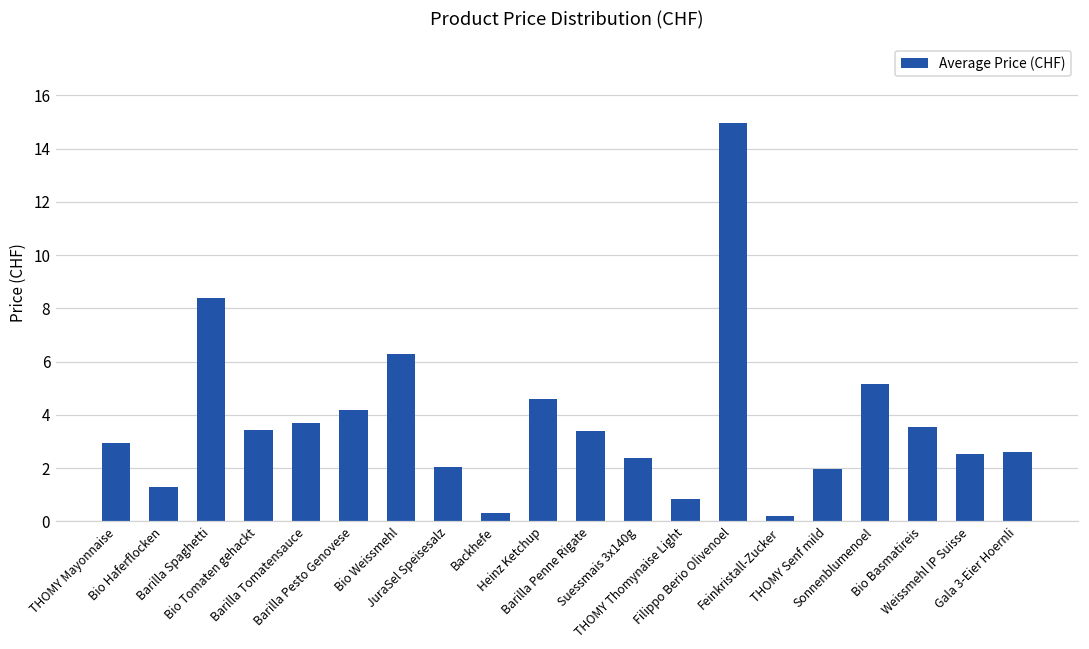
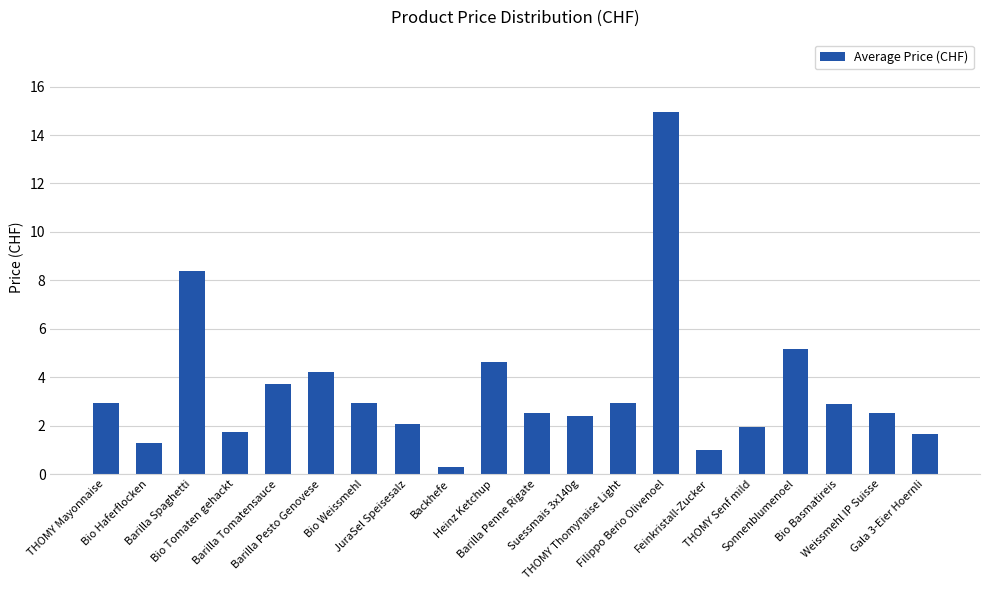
  {
    "THOMY Mayonnaise": 3.0,
    "Bio Haferflocken": 1.3,
    "Barilla Spaghetti": 8.4,
-   "Bio Tomaten gehackt": 3.4,
+   "Bio Tomaten gehackt": 1.8,
    "Barilla Tomatensauce": 3.7,
    "Barilla Pesto Genovese": 4.2,
-   "Bio Weissmehl": 6.3,
+   "Bio Weissmehl": 3.0,
    "JuraSel Speisesalz": 2.1,
    "Backhefe": 0.3,
    "Heinz Ketchup": 4.6,
-   "Barilla Penne Rigate": 3.4,
+   "Barilla Penne Rigate": 2.5,
    "Suessmais 3x140g": 2.4,
-   "THOMY Thomynaise Light": 0.9,
+   "THOMY Thomynaise Light": 3.0,
    "Filippo Berio Olivenoel": 15.0,
-   "Feinkristall-Zucker": 0.2,
+   "Feinkristall-Zucker": 1.0,
    "THOMY Senf mild": 2.0,
    "Sonnenblumenoel": 5.2,
-   "Bio Basmatireis": 3.6,
+   "Bio Basmatireis": 2.9,
    "Weissmehl IP Suisse": 2.5,
-   "Gala 3-Eier Hoernli": 2.6
+   "Gala 3-Eier Hoernli": 1.7
  }
